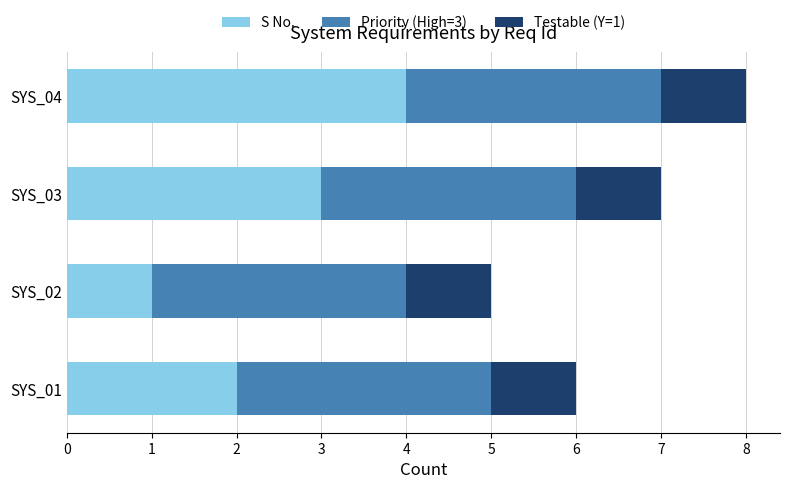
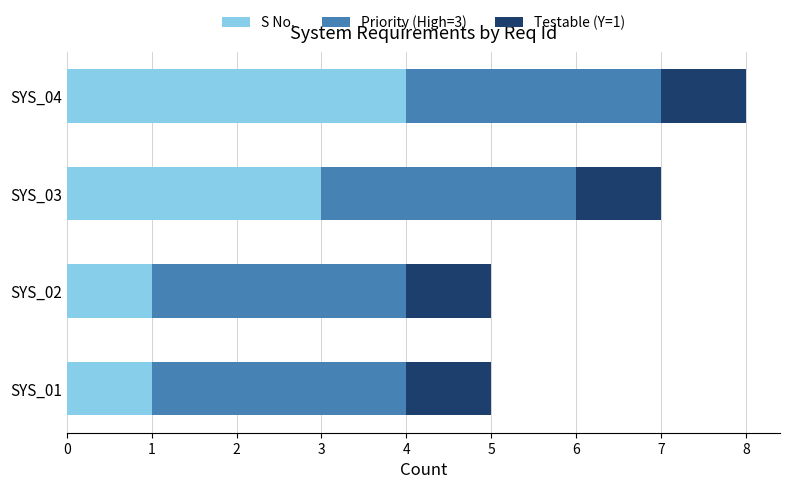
  {
    "S No.": {
      "SYS_04": 4,
      "SYS_03": 3,
      "SYS_02": 1,
-     "SYS_01": 2
+     "SYS_01": 1
    },
    "Priority (High=3)": {
      "SYS_04": 3,
      "SYS_03": 3,
      "SYS_02": 3,
      "SYS_01": 3
    },
    "Testable (Y=1)": {
      "SYS_04": 1,
      "SYS_03": 1,
      "SYS_02": 1,
      "SYS_01": 1
    }
  }
